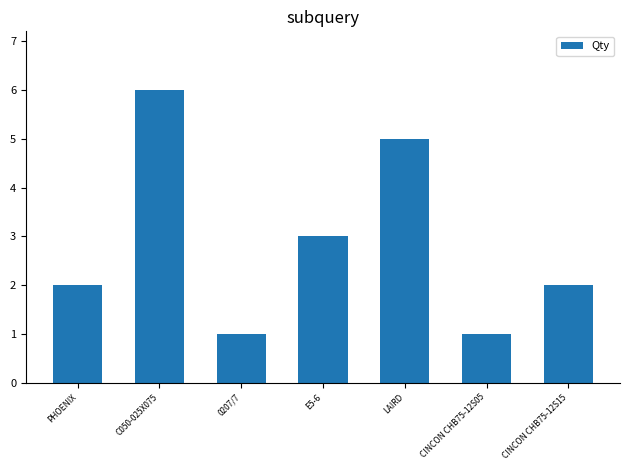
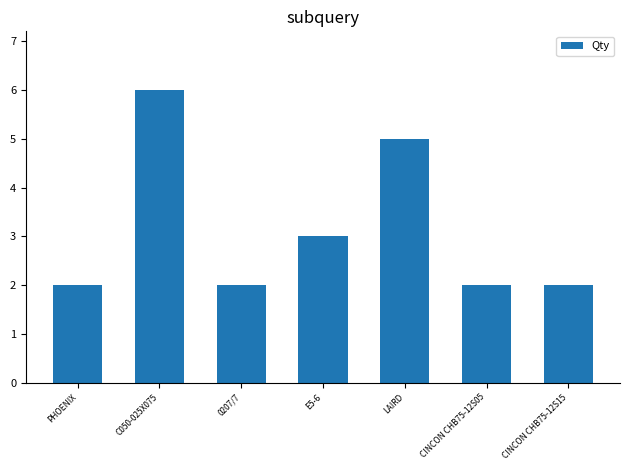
  {
    "PHOENIX": 2,
    "C050-025X075": 6,
-   "0207/7": 1,
+   "0207/7": 2,
    "E5-6": 3,
    "LAIRD": 5,
-   "CINCON CHB75-12S05": 1,
+   "CINCON CHB75-12S05": 2,
    "CINCON CHB75-12S15": 2
  }
